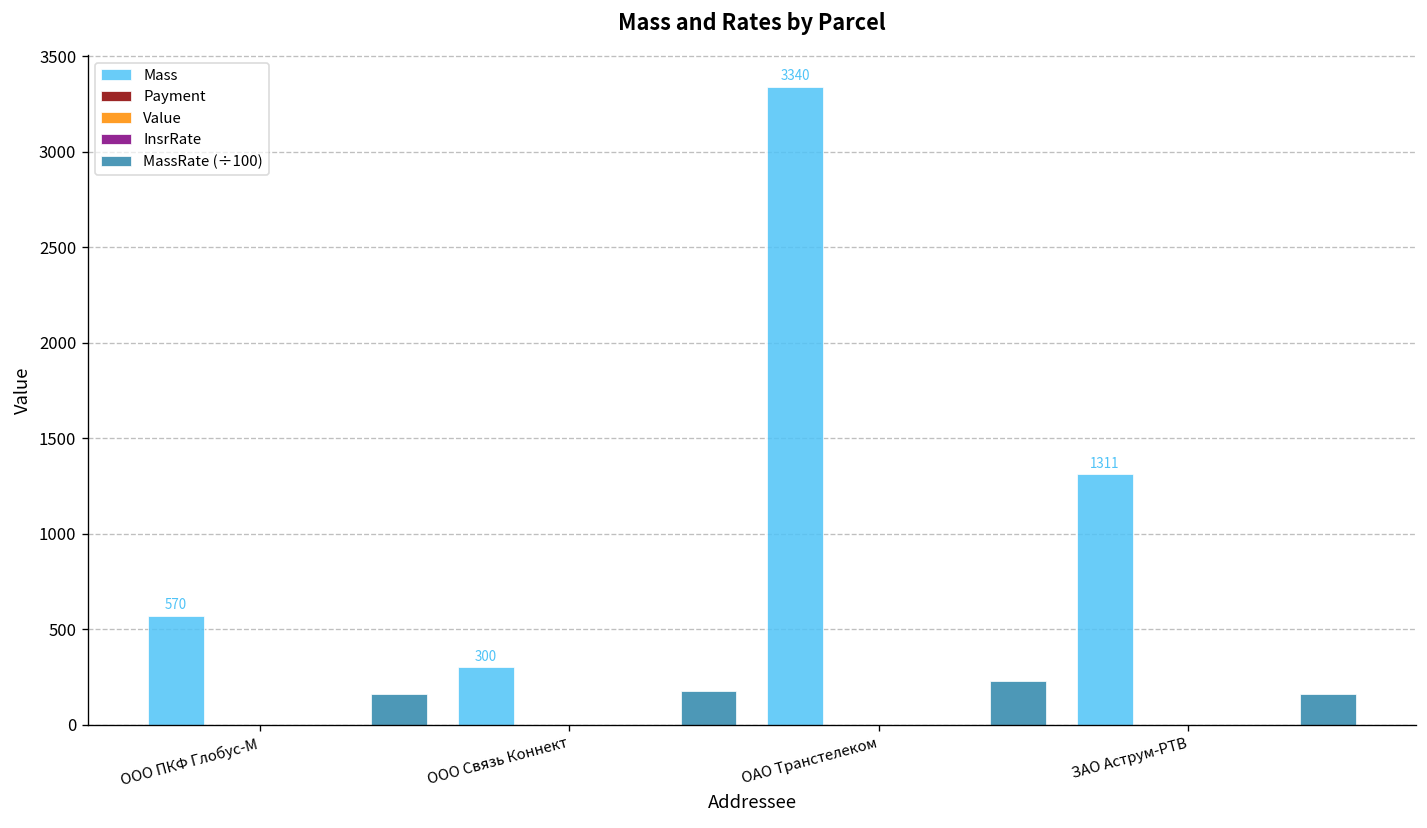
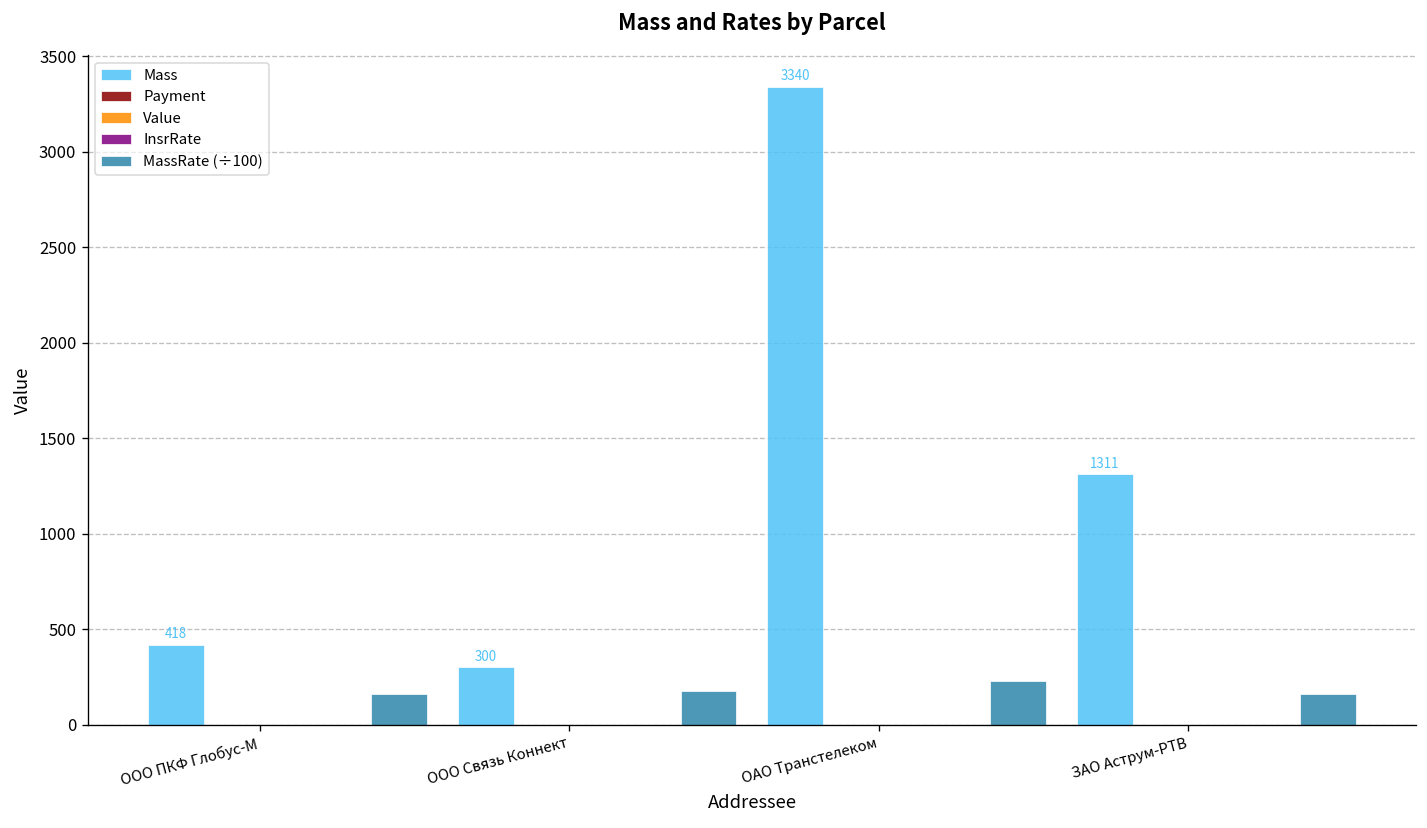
  {
    "Mass": {
-     "ООО ПКФ Глобус-М": 570,
+     "ООО ПКФ Глобус-М": 418,
      "ООО Связь Коннект": 300,
      "ОАО Транстелеком": 3340,
      "ЗАО Аструм-РТВ": 1311
    },
    "Payment": {
      "ООО ПКФ Глобус-М": 0,
      "ООО Связь Коннект": 0,
      "ОАО Транстелеком": 0,
      "ЗАО Аструм-РТВ": 0
    },
    "Value": {
      "ООО ПКФ Глобус-М": 0,
      "ООО Связь Коннект": 0,
      "ОАО Транстелеком": 0,
      "ЗАО Аструм-РТВ": 0
    },
    "InsrRate": {
      "ООО ПКФ Глобус-М": 0,
      "ООО Связь Коннект": 0,
      "ОАО Транстелеком": 0,
      "ЗАО Аструм-РТВ": 0
    },
    "MassRate (÷100)": {
      "ООО ПКФ Глобус-М": 160,
      "ООО Связь Коннект": 180,
      "ОАО Транстелеком": 230,
      "ЗАО Аструм-РТВ": 160
    }
  }
